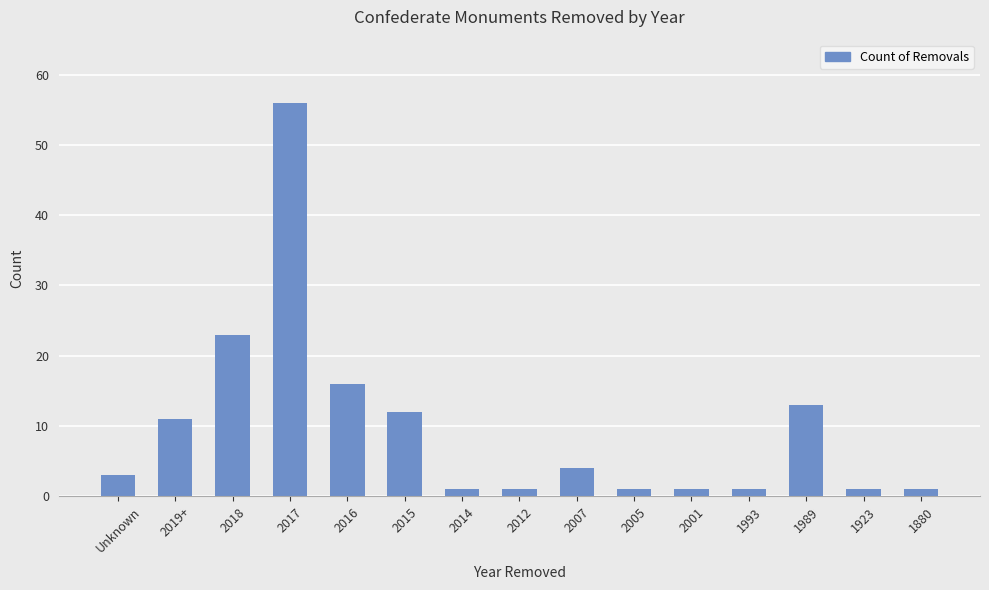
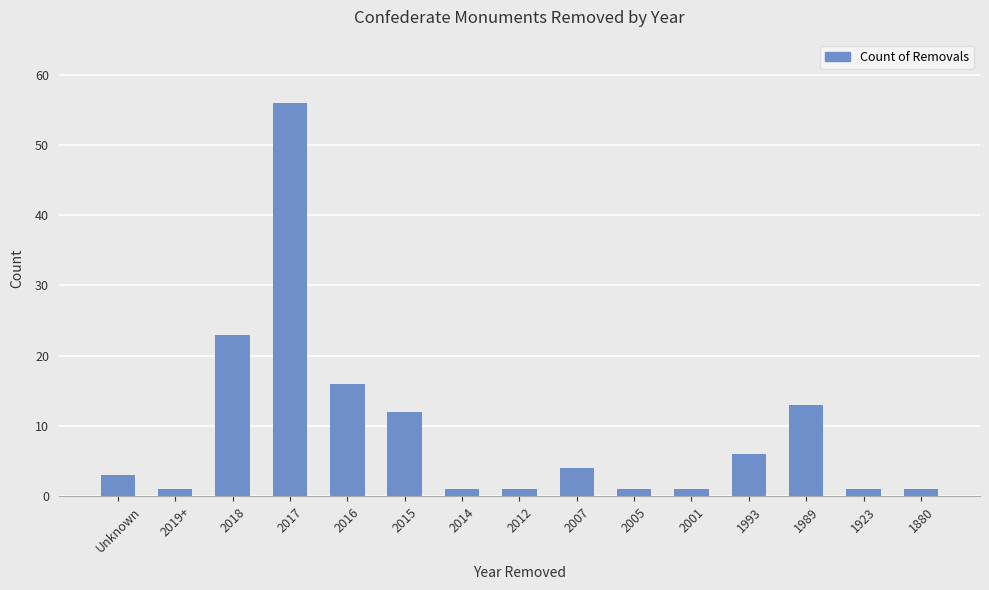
  {
    "Unknown": 3,
-   "2019+": 11,
+   "2019+": 1,
    "2018": 23,
    "2017": 56,
    "2016": 16,
    "2015": 12,
    "2014": 1,
    "2012": 1,
    "2007": 4,
    "2005": 1,
    "2001": 1,
-   "1993": 1,
+   "1993": 6,
    "1989": 13,
    "1923": 1,
    "1880": 1
  }
